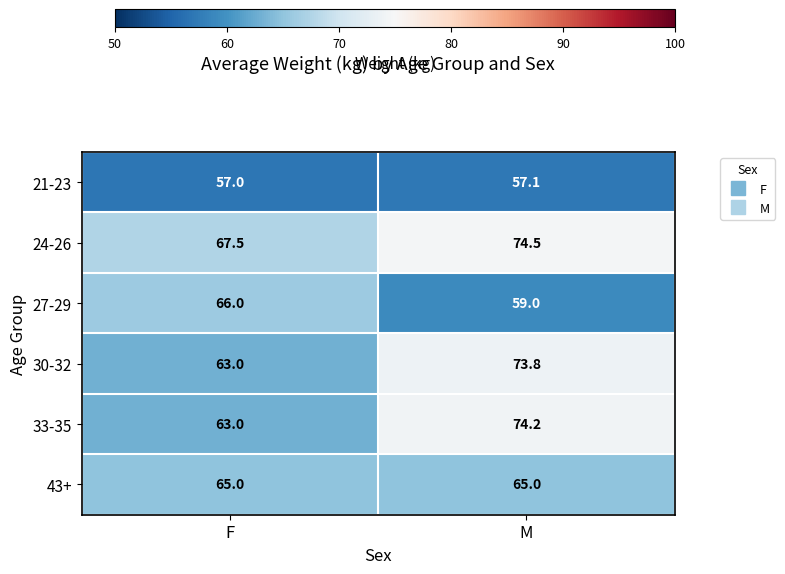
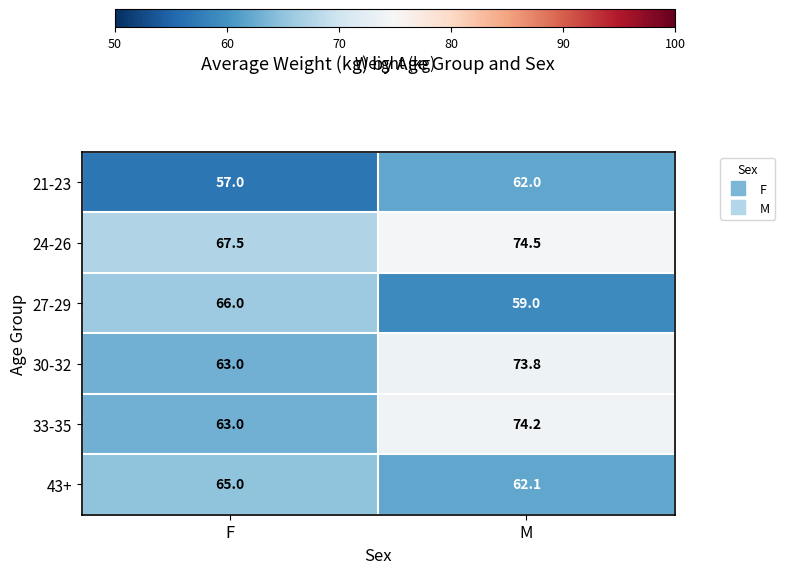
  {
    "21-23": {
      "F": 57.0,
-     "M": 57.1
+     "M": 62.0
    },
    "24-26": {
      "F": 67.5,
      "M": 74.5
    },
    "27-29": {
      "F": 66.0,
      "M": 59.0
    },
    "30-32": {
      "F": 63.0,
      "M": 73.8
    },
    "33-35": {
      "F": 63.0,
      "M": 74.2
    },
    "43+": {
      "F": 65.0,
-     "M": 65.0
+     "M": 62.1
    }
  }
